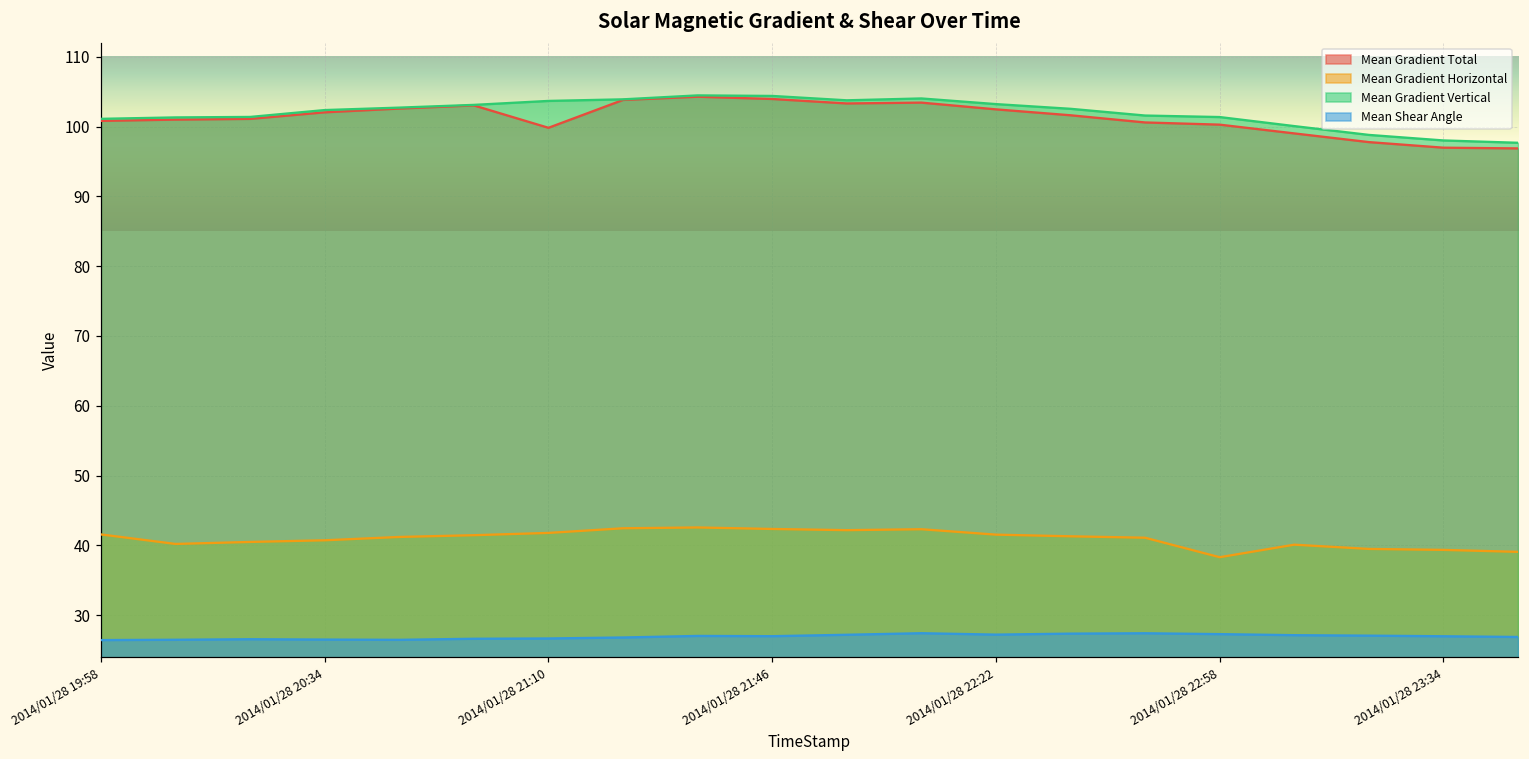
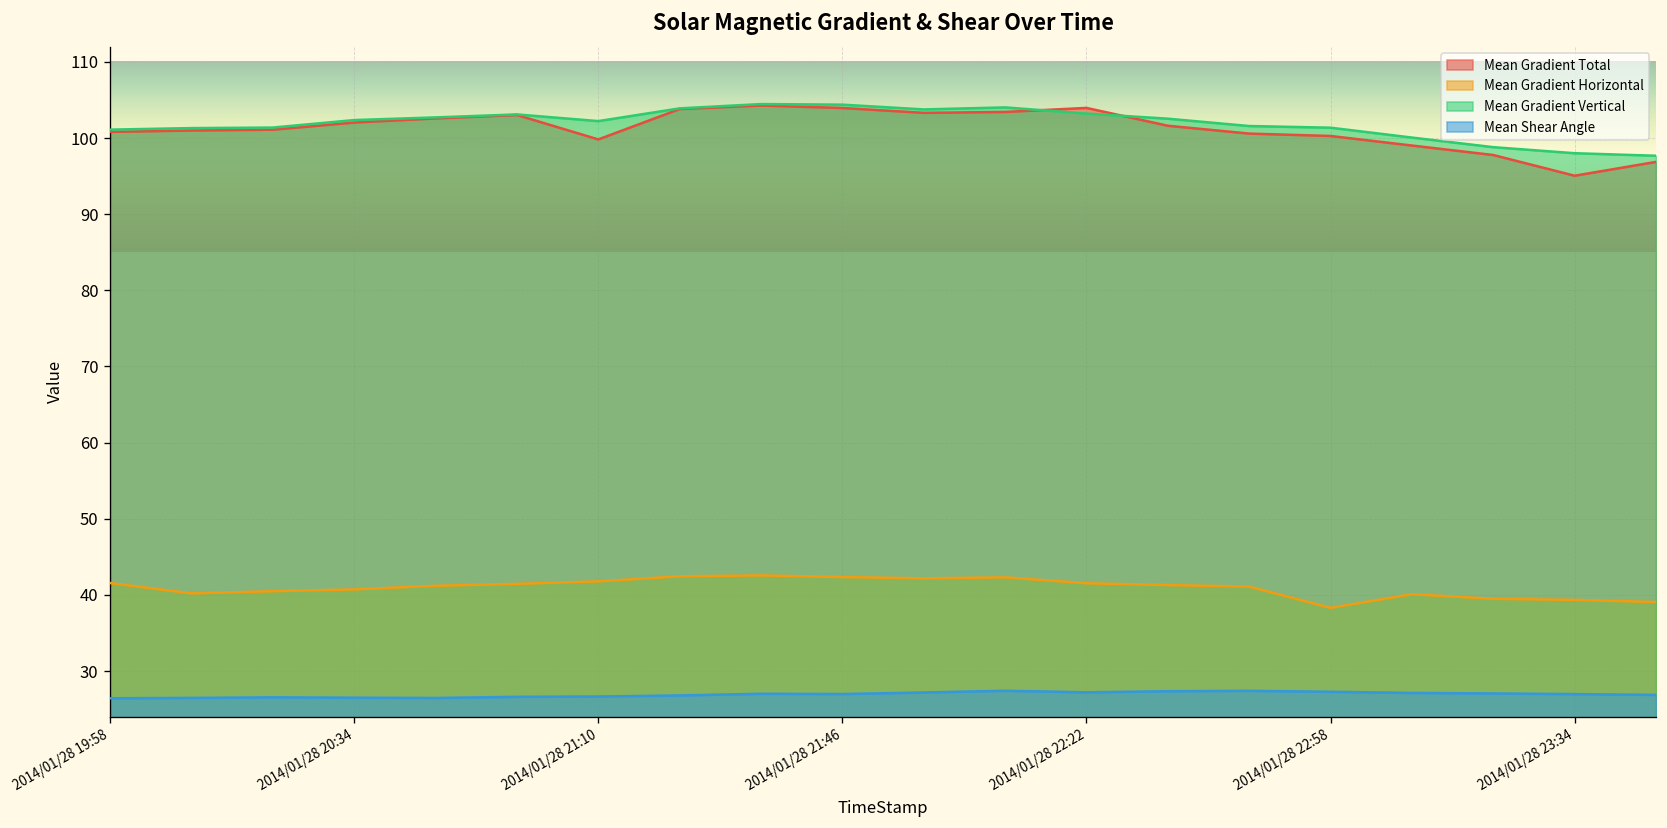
  {
    "Mean Gradient Total": {
      "2014/01/28 21:10": 100,
      "2014/01/28 21:46": 104,
-     "2014/01/28 22:22": 102,
+     "2014/01/28 22:22": 104,
      "2014/01/28 22:58": 100,
-     "2014/01/28 23:34": 97
+     "2014/01/28 23:34": 95
    },
    "Mean Gradient Horizontal": {
      "2014/01/28 19:58": 42,
      "2014/01/28 20:34": 41,
      "2014/01/28 21:10": 42,
      "2014/01/28 21:46": 42,
      "2014/01/28 22:22": 42,
      "2014/01/28 22:58": 38,
      "2014/01/28 23:34": 39
    },
    "Mean Gradient Vertical": {
-     "2014/01/28 21:10": 104,
+     "2014/01/28 21:10": 102,
      "2014/01/28 21:46": 104,
      "2014/01/28 22:22": 103,
      "2014/01/28 22:58": 101,
      "2014/01/28 23:34": 98
    },
    "Mean Shear Angle": {
      "2014/01/28 19:58": 26,
      "2014/01/28 20:34": 26,
      "2014/01/28 21:10": 27,
      "2014/01/28 21:46": 27,
      "2014/01/28 22:22": 27,
      "2014/01/28 22:58": 27,
      "2014/01/28 23:34": 27
    }
  }
